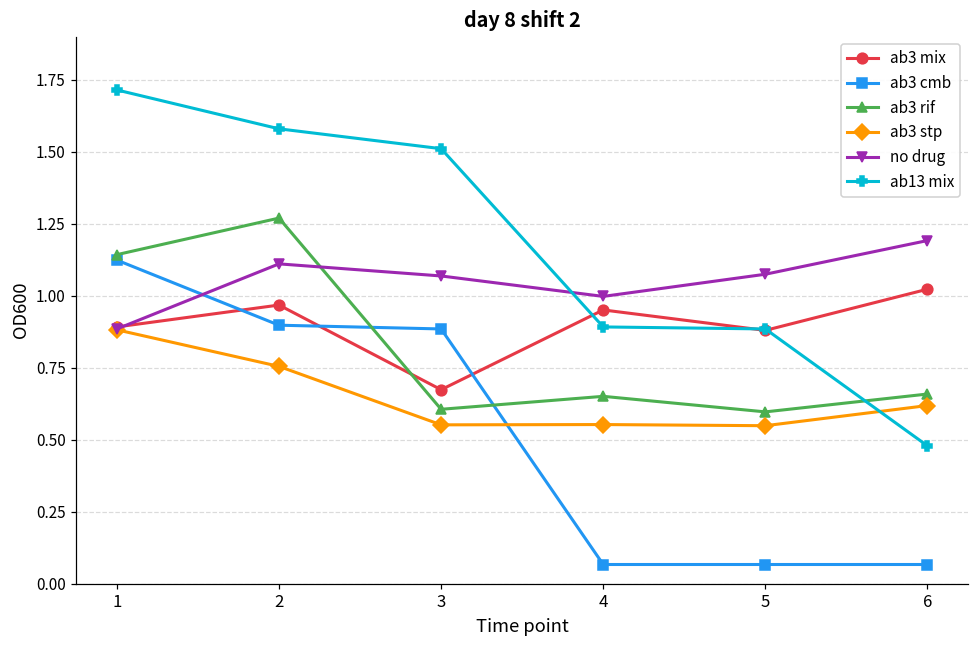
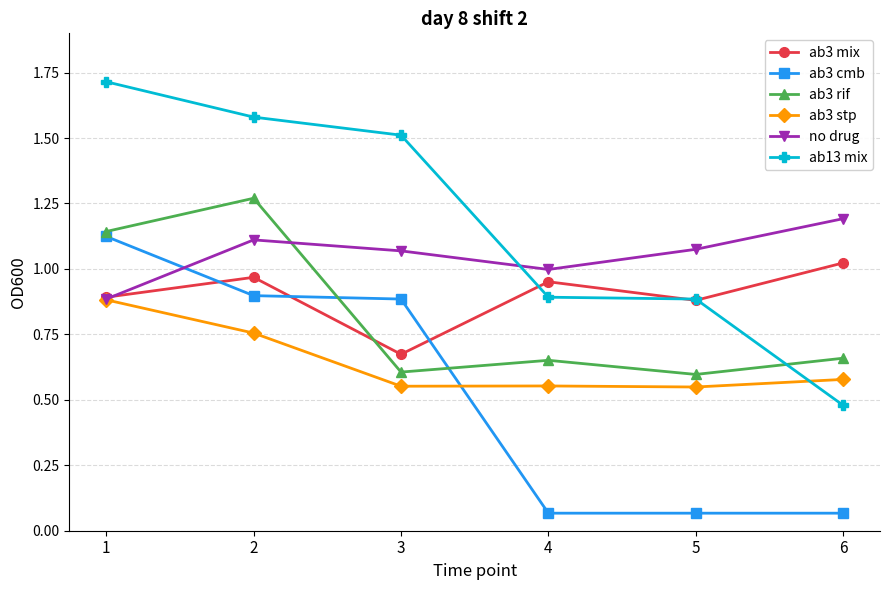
  {
    "ab3 mix": {
      "2": 0.97,
      "3": 0.67,
      "4": 0.95,
      "6": 1.02
    },
    "ab3 rif": {
      "1": 1.14,
      "2": 1.27,
      "3": 0.61,
      "4": 0.65,
      "5": 0.60,
      "6": 0.66
    },
    "ab3 stp": {
      "2": 0.76,
      "3": 0.55,
      "4": 0.55,
      "5": 0.55,
-     "6": 0.62
+     "6": 0.58
    },
    "no drug": {
      "2": 1.11,
      "3": 1.07,
      "4": 1.00,
      "5": 1.08,
      "6": 1.19
    }
  }
